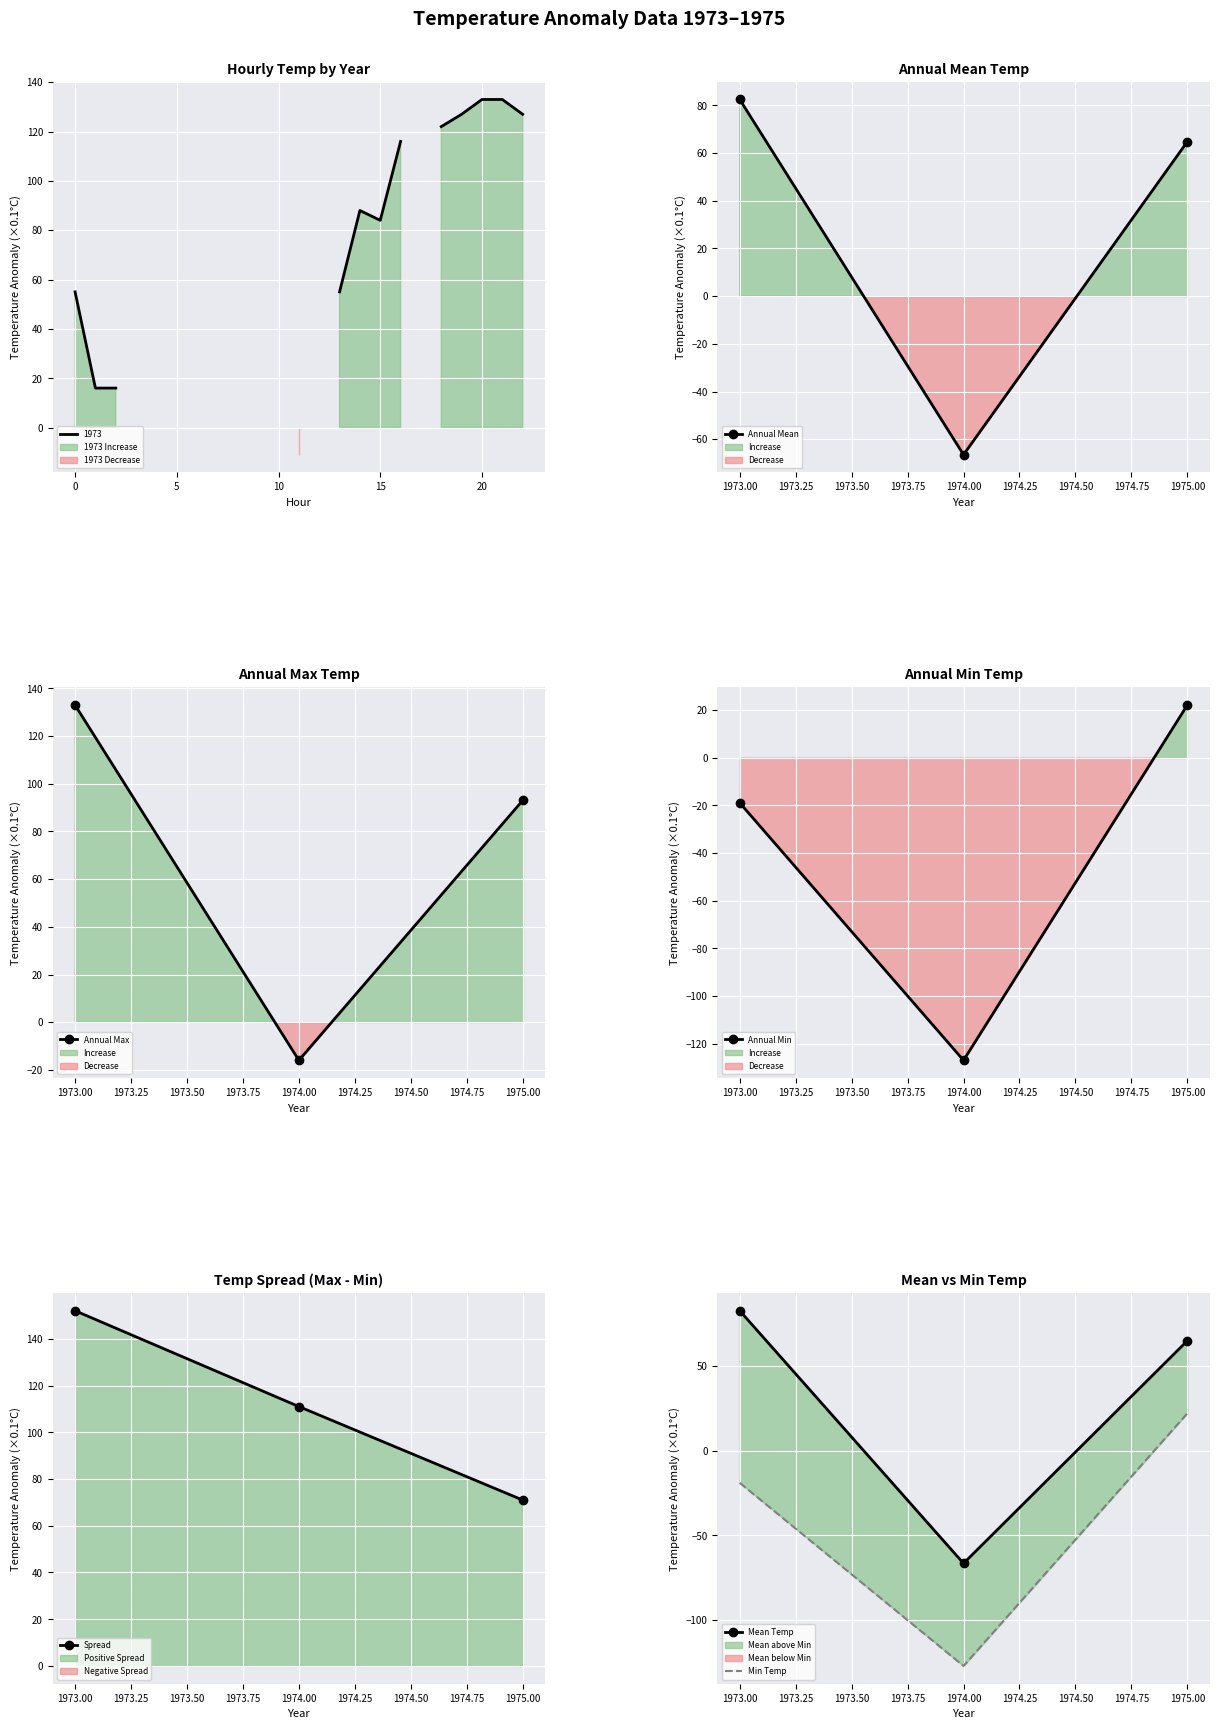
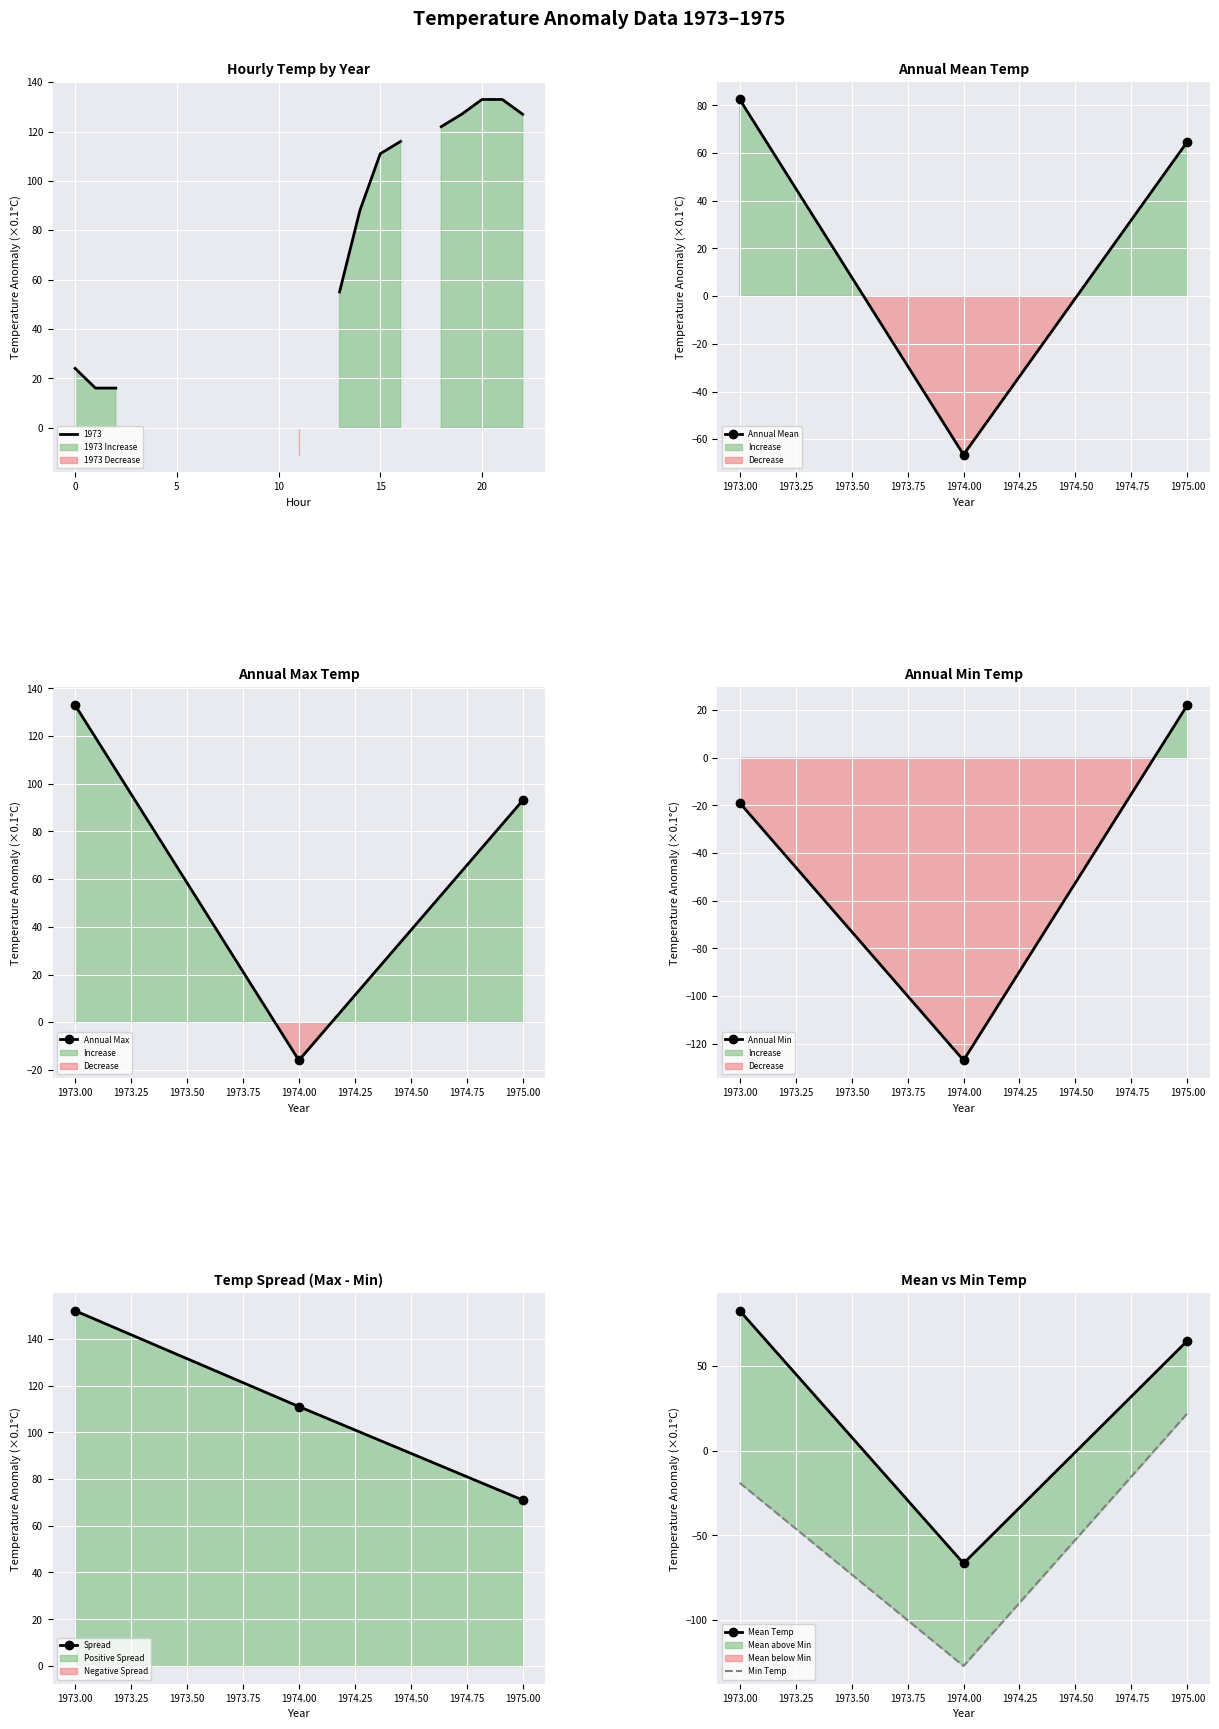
  {
    "Hourly Temp by Year": {
-     "0": 55,
-     "15": 84,
+     "0": 24,
+     "15": 111,
      "20": 133
    },
    "Annual Mean Temp": {
      "1973.00": 83,
      "1974.00": -67,
      "1975.00": 65
    },
    "Annual Max Temp": {
      "1973.00": 133,
      "1974.00": -16,
      "1975.00": 93
    },
    "Annual Min Temp": {
      "Annual Min": {
        "1973.00": -19,
        "1974.00": -127,
        "1975.00": 22
      }
    },
    "Temp Spread (Max - Min)": {
      "1973.00": 152,
      "1974.00": 111,
      "1975.00": 71
    },
    "Mean vs Min Temp": {
      "Mean above Min": {
        "1973.00": 83,
        "1974.00": -67,
        "1975.00": 65
      },
      "Min Temp": {
        "1973.00": -19,
        "1974.00": -127,
        "1975.00": 22
      }
    }
  }
